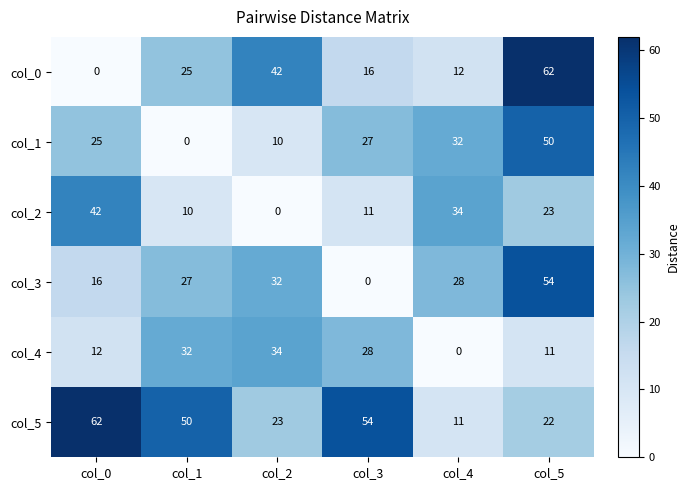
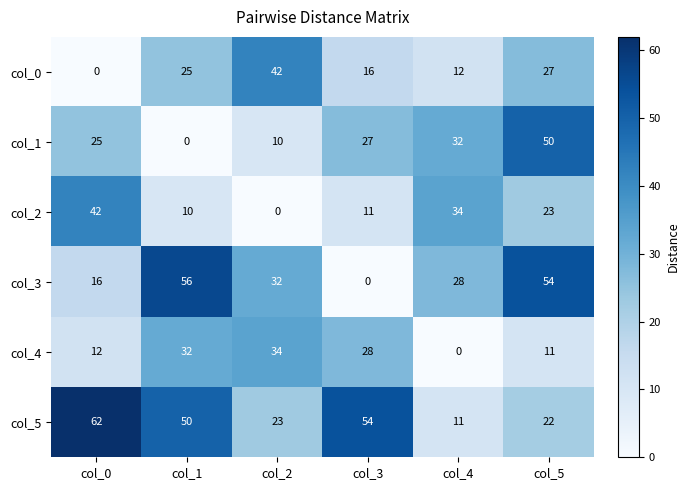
  {
    "col_0": {
      "col_0": 0,
      "col_1": 25,
      "col_2": 42,
      "col_3": 16,
      "col_4": 12,
-     "col_5": 62
+     "col_5": 27
    },
    "col_1": {
      "col_0": 25,
      "col_1": 0,
      "col_2": 10,
      "col_3": 27,
      "col_4": 32,
      "col_5": 50
    },
    "col_2": {
      "col_0": 42,
      "col_1": 10,
      "col_2": 0,
      "col_3": 11,
      "col_4": 34,
      "col_5": 23
    },
    "col_3": {
      "col_0": 16,
-     "col_1": 27,
+     "col_1": 56,
      "col_2": 32,
      "col_3": 0,
      "col_4": 28,
      "col_5": 54
    },
    "col_4": {
      "col_0": 12,
      "col_1": 32,
      "col_2": 34,
      "col_3": 28,
      "col_4": 0,
      "col_5": 11
    },
    "col_5": {
      "col_0": 62,
      "col_1": 50,
      "col_2": 23,
      "col_3": 54,
      "col_4": 11,
      "col_5": 22
    }
  }
